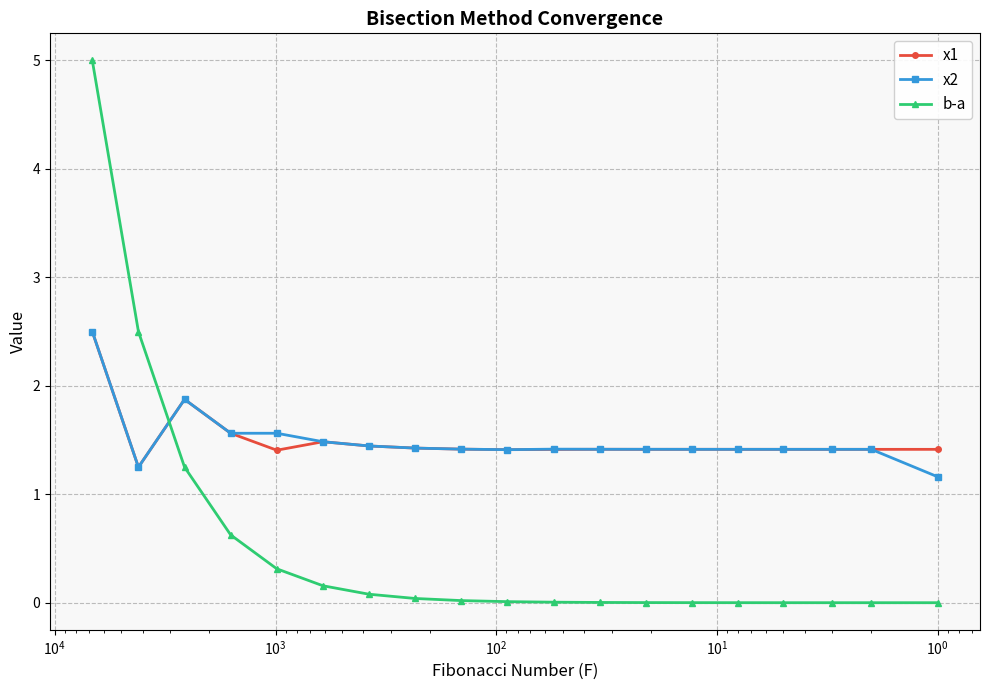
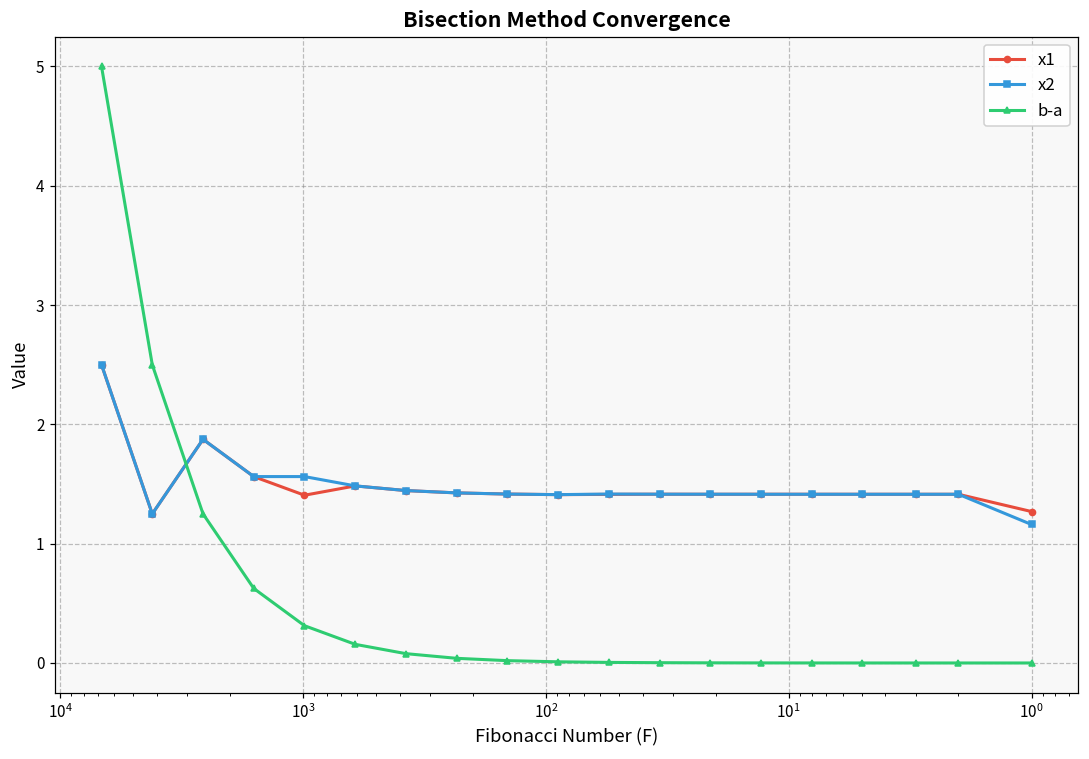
  {
    "x1": {
-     "10^0": 1.41
+     "10^0": 1.27
    },
    "x2": {
      "10^0": 1.16
    },
    "b-a": {
      "10^0": 0.00
    }
  }
